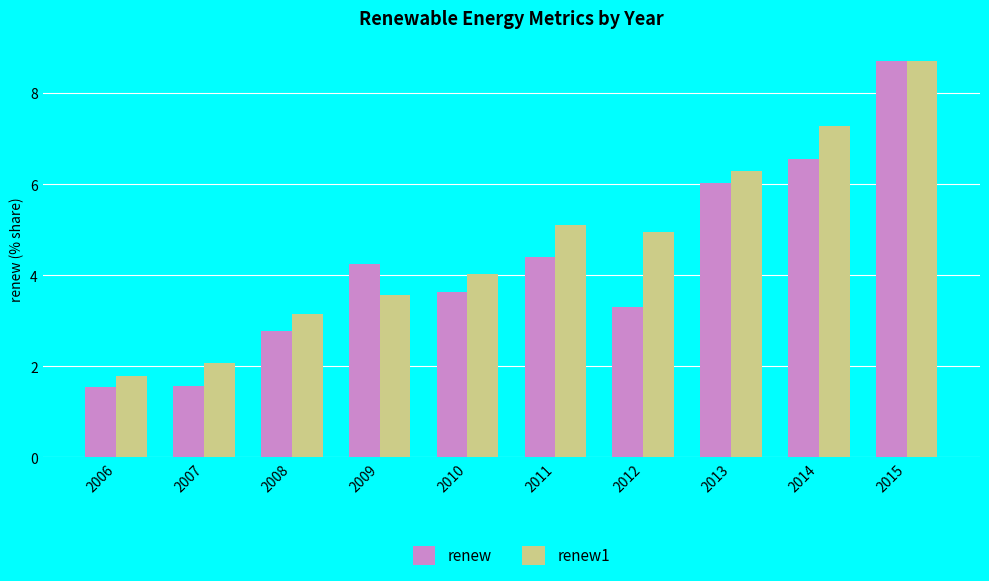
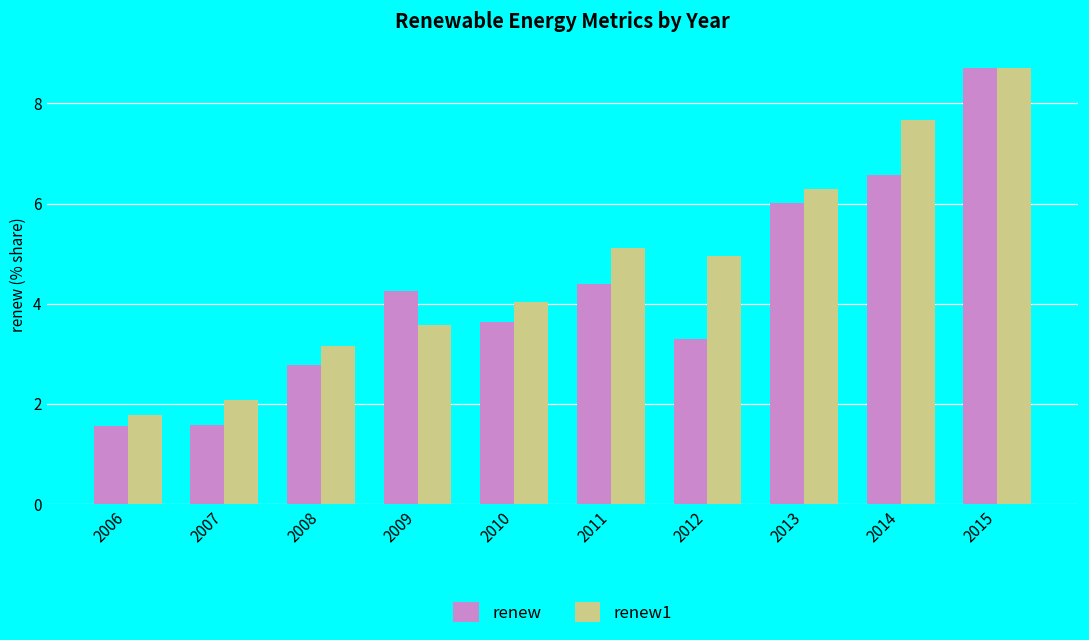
  {
    "renew": {
      "2006": 1.6,
      "2007": 1.6,
      "2008": 2.8,
      "2009": 4.2,
      "2010": 3.6,
      "2011": 4.4,
      "2012": 3.3,
      "2013": 6.0,
      "2014": 6.6,
      "2015": 8.7
    },
    "renew1": {
      "2006": 1.8,
      "2007": 2.1,
      "2008": 3.2,
      "2009": 3.6,
      "2010": 4.0,
      "2011": 5.1,
      "2012": 4.9,
      "2013": 6.3,
-     "2014": 7.3,
+     "2014": 7.7,
      "2015": 8.7
    }
  }
